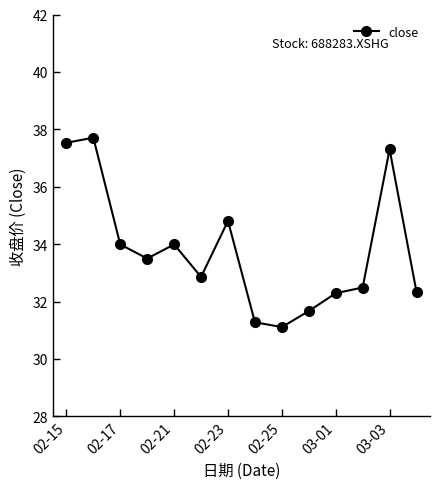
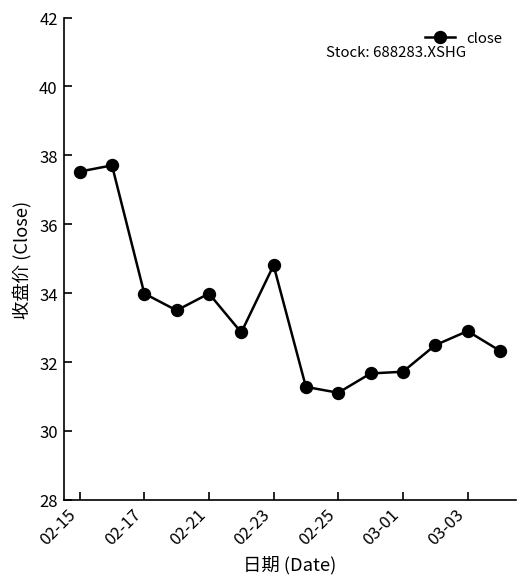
  {
    "02-15": 37.5,
    "02-17": 34.0,
    "02-21": 34.0,
    "02-23": 34.8,
    "02-25": 31.1,
-   "03-01": 32.3,
-   "03-03": 37.3
+   "03-01": 31.7,
+   "03-03": 32.9
  }
